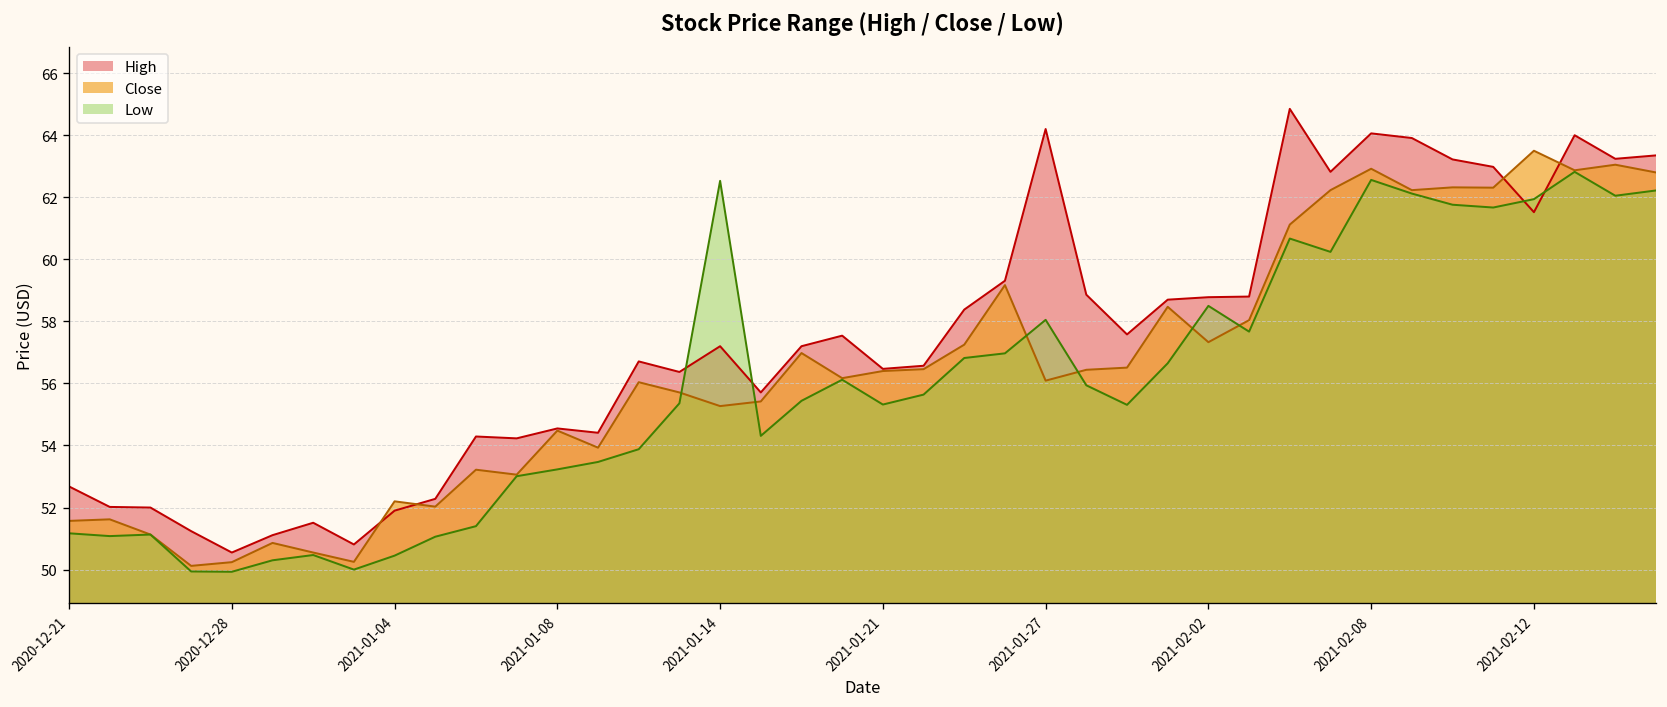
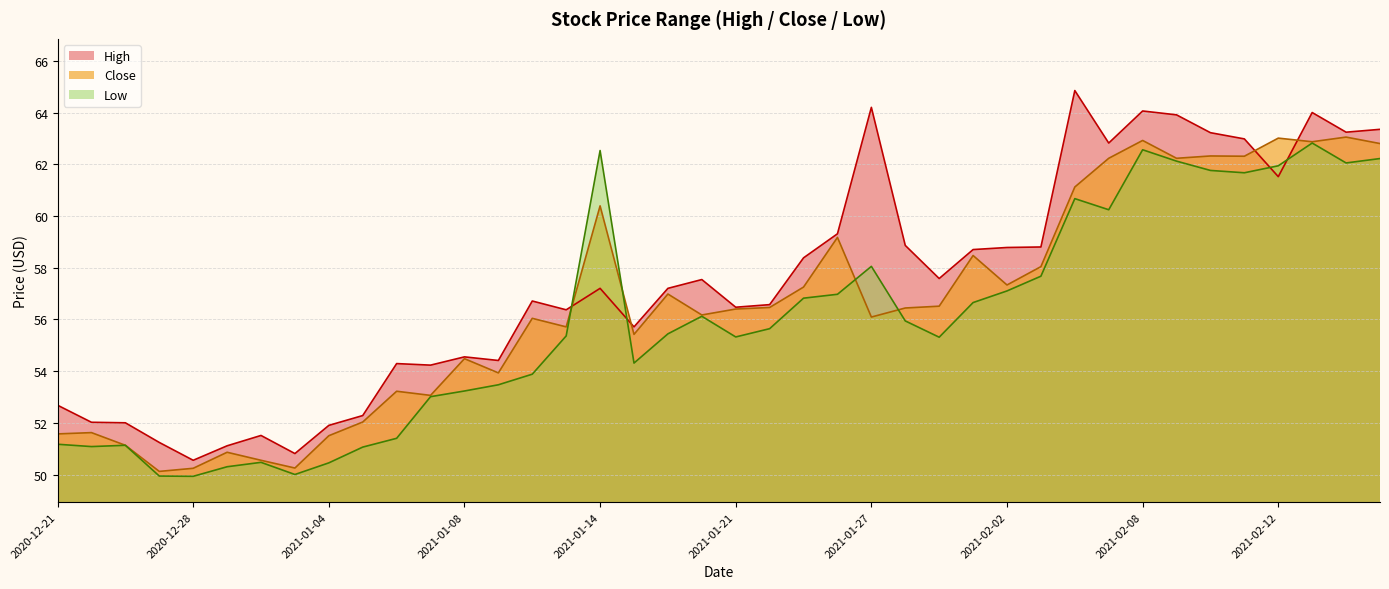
  {
    "High": {
      "2020-12-21": 52.7,
      "2020-12-28": 50.6,
      "2021-01-04": 51.9,
      "2021-01-14": 57.2,
      "2021-01-27": 64.2,
      "2021-02-02": 58.8,
      "2021-02-08": 64.1,
      "2021-02-12": 61.5
    },
    "Close": {
      "2020-12-21": 51.6,
      "2020-12-28": 50.2,
-     "2021-01-04": 52.2,
-     "2021-01-14": 55.3,
+     "2021-01-04": 51.5,
+     "2021-01-14": 60.4,
      "2021-01-27": 56.1,
      "2021-02-02": 57.3,
      "2021-02-08": 62.9,
-     "2021-02-12": 63.5
+     "2021-02-12": 63.0
    },
    "Low": {
      "2020-12-21": 51.2,
      "2020-12-28": 49.9,
      "2021-01-04": 50.5,
      "2021-01-08": 53.2,
      "2021-01-14": 62.5,
      "2021-01-21": 55.3,
      "2021-01-27": 58.1,
-     "2021-02-02": 58.5,
+     "2021-02-02": 57.1,
      "2021-02-08": 62.6,
      "2021-02-12": 61.9
    }
  }
